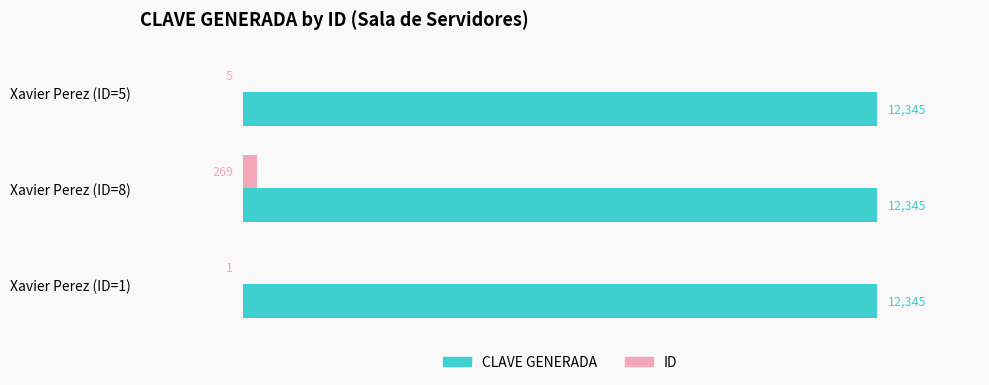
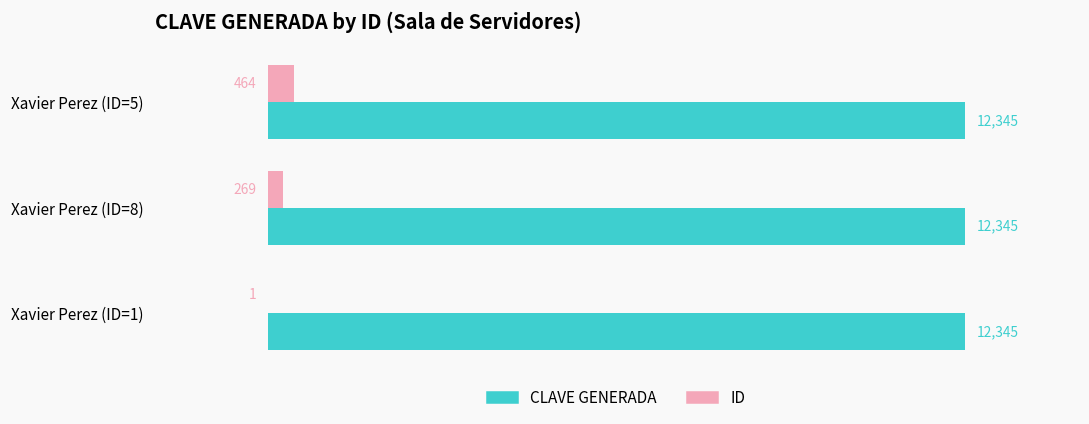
  {
    "CLAVE GENERADA": {
      "Xavier Perez (ID=5)": "12,345",
      "Xavier Perez (ID=8)": "12,345",
      "Xavier Perez (ID=1)": "12,345"
    },
    "ID": {
-     "Xavier Perez (ID=5)": "5",
+     "Xavier Perez (ID=5)": "464",
      "Xavier Perez (ID=8)": "269",
      "Xavier Perez (ID=1)": "1"
    }
  }
